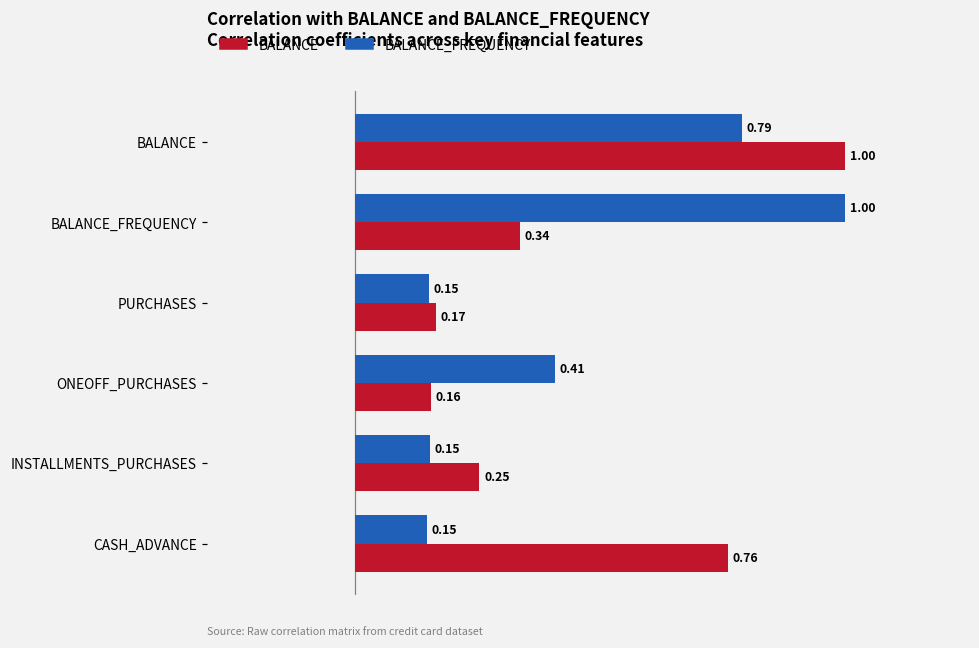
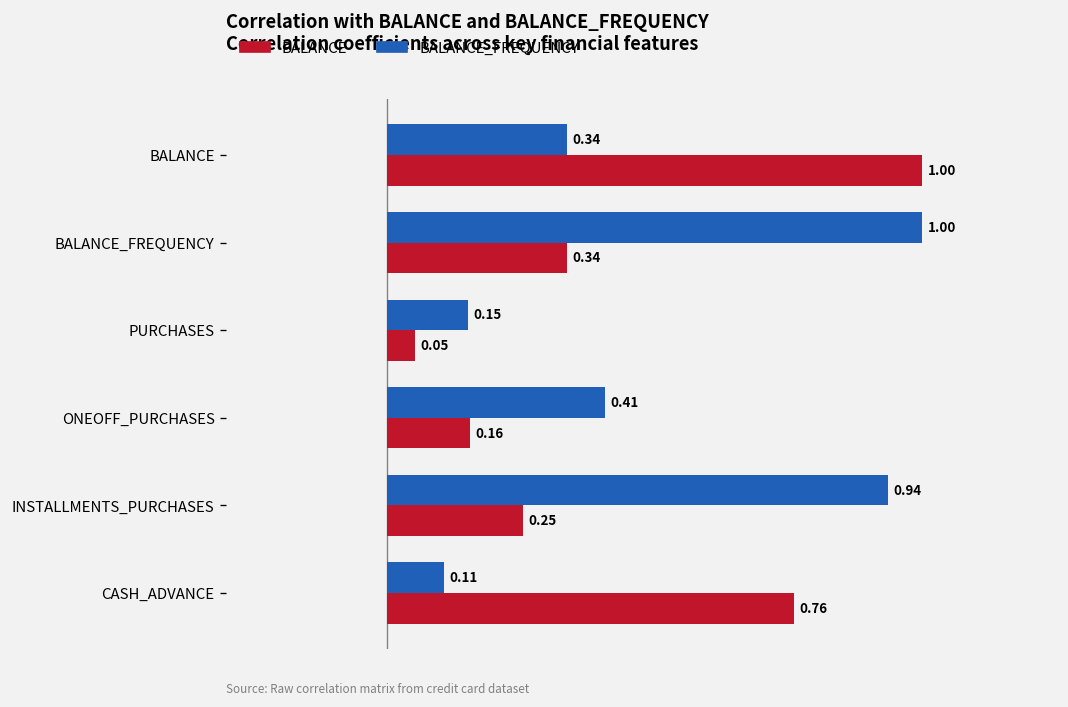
  {
    "BALANCE": {
      "BALANCE": 1.00,
      "BALANCE_FREQUENCY": 0.34,
-     "PURCHASES": 0.17,
+     "PURCHASES": 0.05,
      "ONEOFF_PURCHASES": 0.16,
      "INSTALLMENTS_PURCHASES": 0.25,
      "CASH_ADVANCE": 0.76
    },
    "BALANCE_FREQUENCY": {
-     "BALANCE": 0.79,
+     "BALANCE": 0.34,
      "BALANCE_FREQUENCY": 1.00,
      "PURCHASES": 0.15,
      "ONEOFF_PURCHASES": 0.41,
-     "INSTALLMENTS_PURCHASES": 0.15,
-     "CASH_ADVANCE": 0.15
+     "INSTALLMENTS_PURCHASES": 0.94,
+     "CASH_ADVANCE": 0.11
    }
  }
